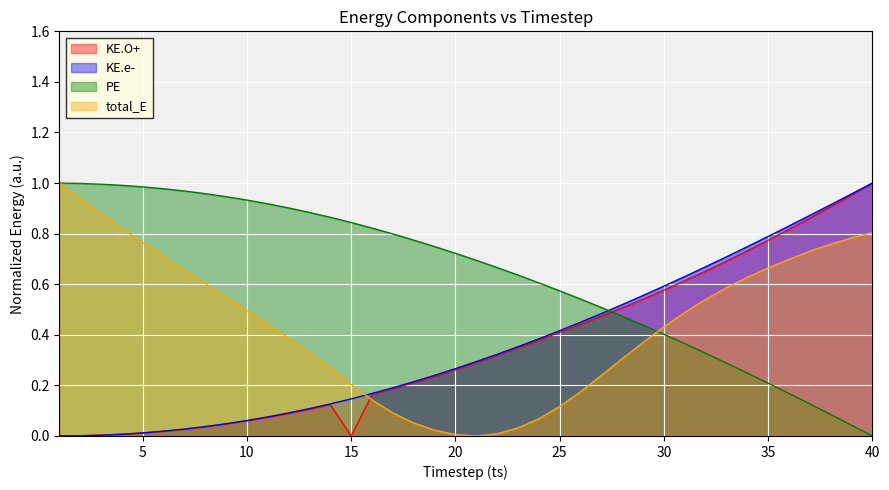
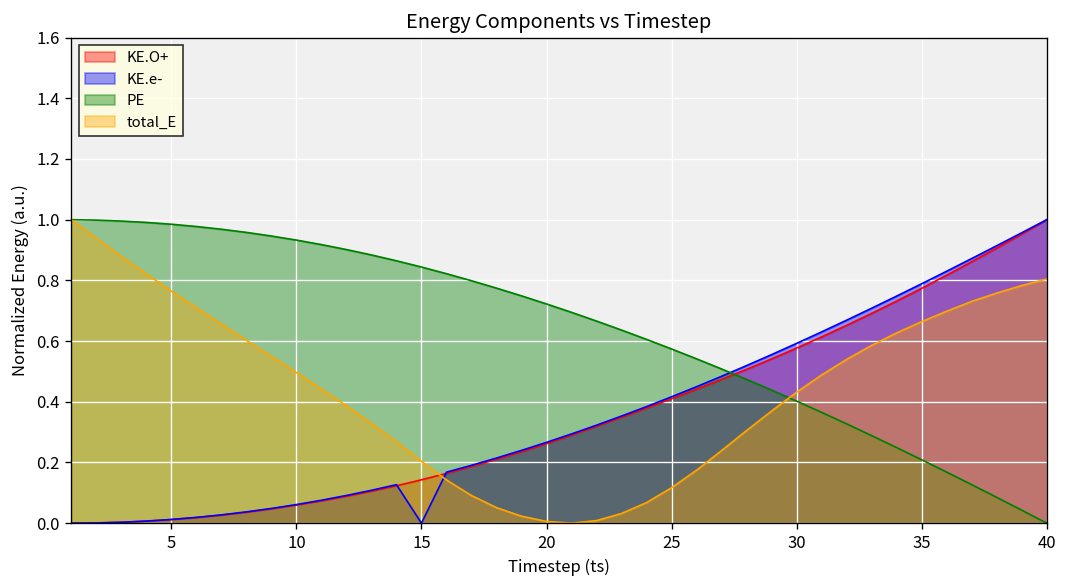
  {
    "KE.O+": {
-     "15": 0.00,
+     "15": 0.14,
      "30": 0.58,
      "35": 0.77
    },
    "KE.e-": {
-     "15": 0.15,
+     "15": 0.00,
      "30": 0.59,
      "35": 0.79
    },
    "PE": {
      "5": 0.99,
      "10": 0.93,
      "15": 0.84,
      "20": 0.72,
      "25": 0.57,
      "30": 0.40,
      "35": 0.21,
      "40": 0.00
    },
    "total_E": {
      "5": 0.76,
      "10": 0.50,
      "15": 0.20,
      "20": 0.01,
      "25": 0.12,
      "30": 0.43,
      "35": 0.66,
      "40": 0.80
    }
  }
